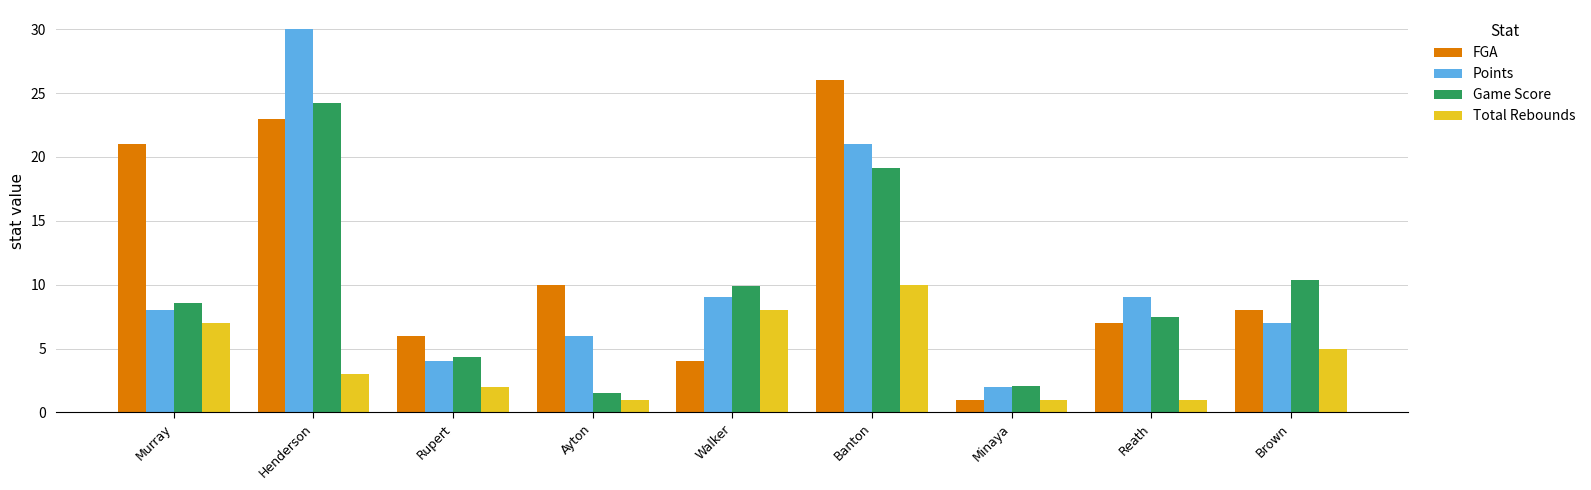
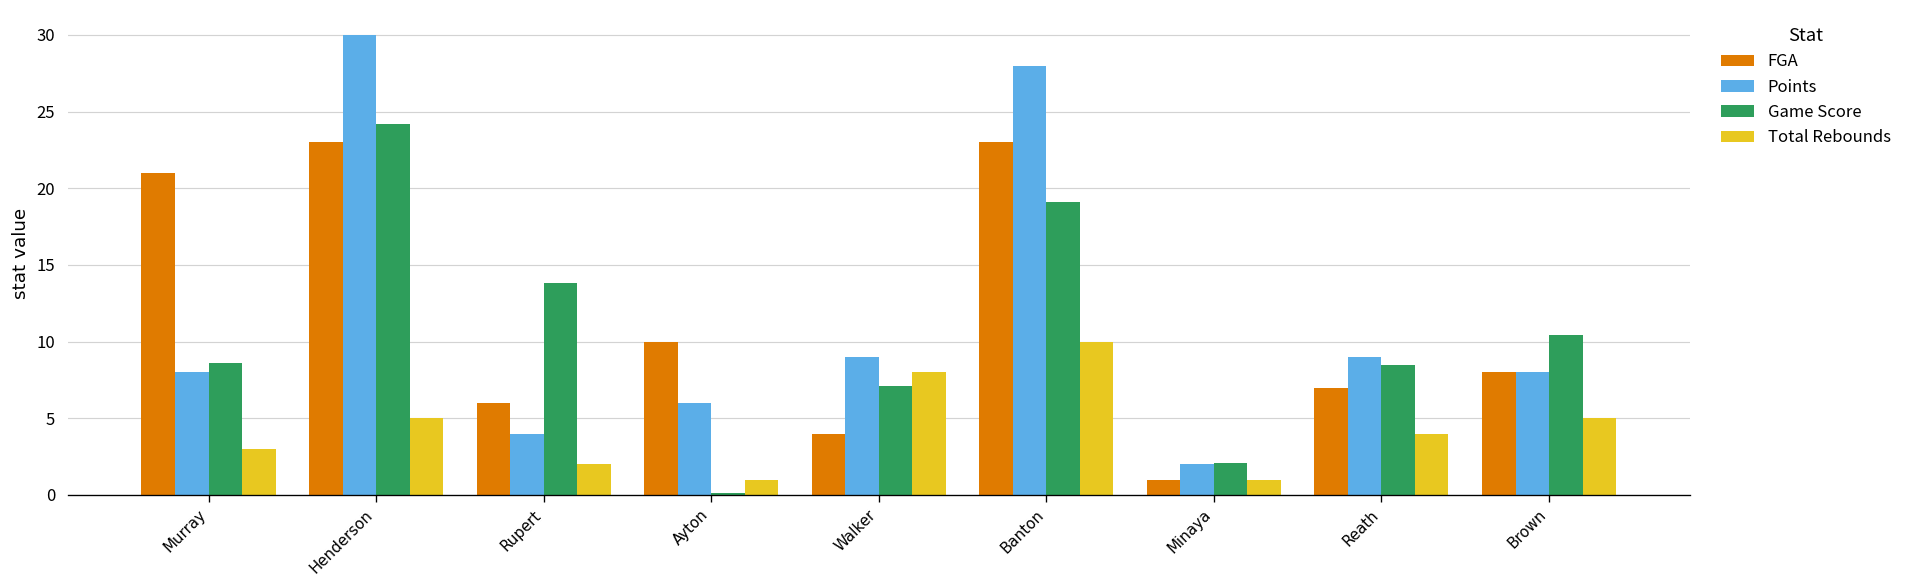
  {
    "FGA": {
      "Murray": 21,
      "Henderson": 23,
      "Rupert": 6,
      "Ayton": 10,
      "Walker": 4,
-     "Banton": 26,
+     "Banton": 23,
      "Minaya": 1,
      "Reath": 7,
      "Brown": 8
    },
    "Points": {
      "Murray": 8,
      "Henderson": 30,
      "Rupert": 4,
      "Ayton": 6,
      "Walker": 9,
-     "Banton": 21,
+     "Banton": 28,
      "Minaya": 2,
      "Reath": 9,
-     "Brown": 7
+     "Brown": 8
    },
    "Game Score": {
      "Murray": 8.6,
      "Henderson": 24.2,
-     "Rupert": 4.3,
-     "Ayton": 1.5,
-     "Walker": 9.9,
+     "Rupert": 13.8,
+     "Ayton": 0.1,
+     "Walker": 7.1,
      "Banton": 19.1,
      "Minaya": 2.1,
-     "Reath": 7.5,
+     "Reath": 8.5,
      "Brown": 10.4
    },
    "Total Rebounds": {
-     "Murray": 7,
-     "Henderson": 3,
+     "Murray": 3,
+     "Henderson": 5,
      "Rupert": 2,
      "Ayton": 1,
      "Walker": 8,
      "Banton": 10,
      "Minaya": 1,
-     "Reath": 1,
+     "Reath": 4,
      "Brown": 5
    }
  }
